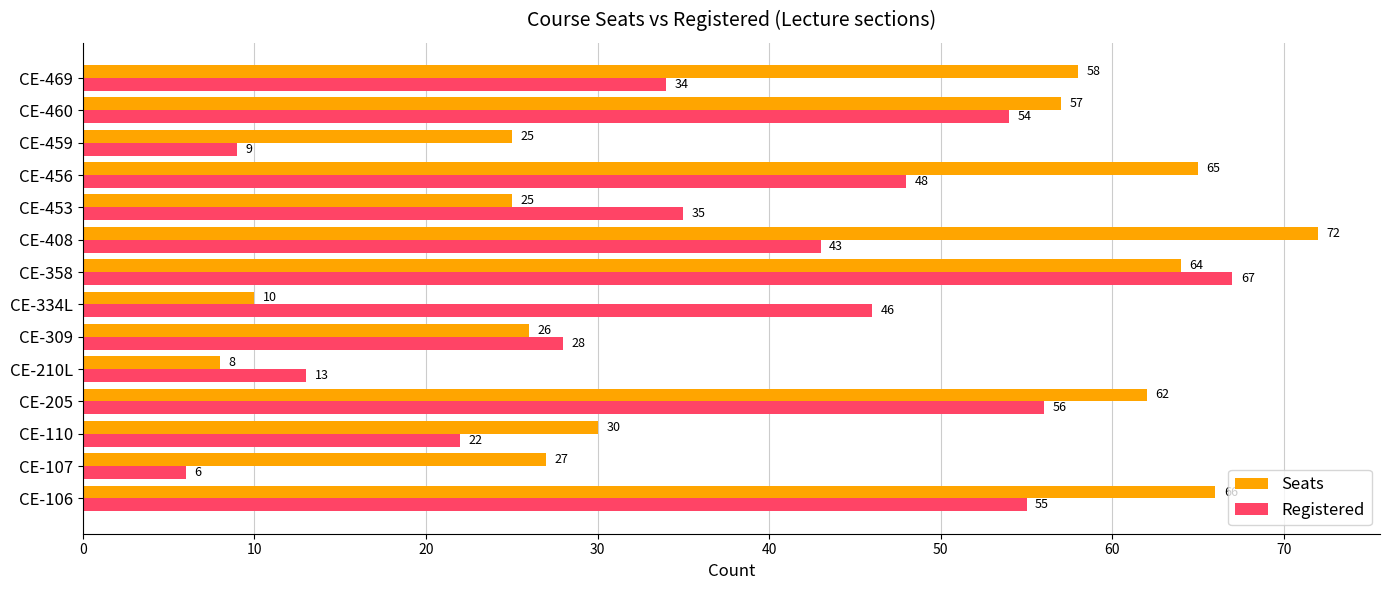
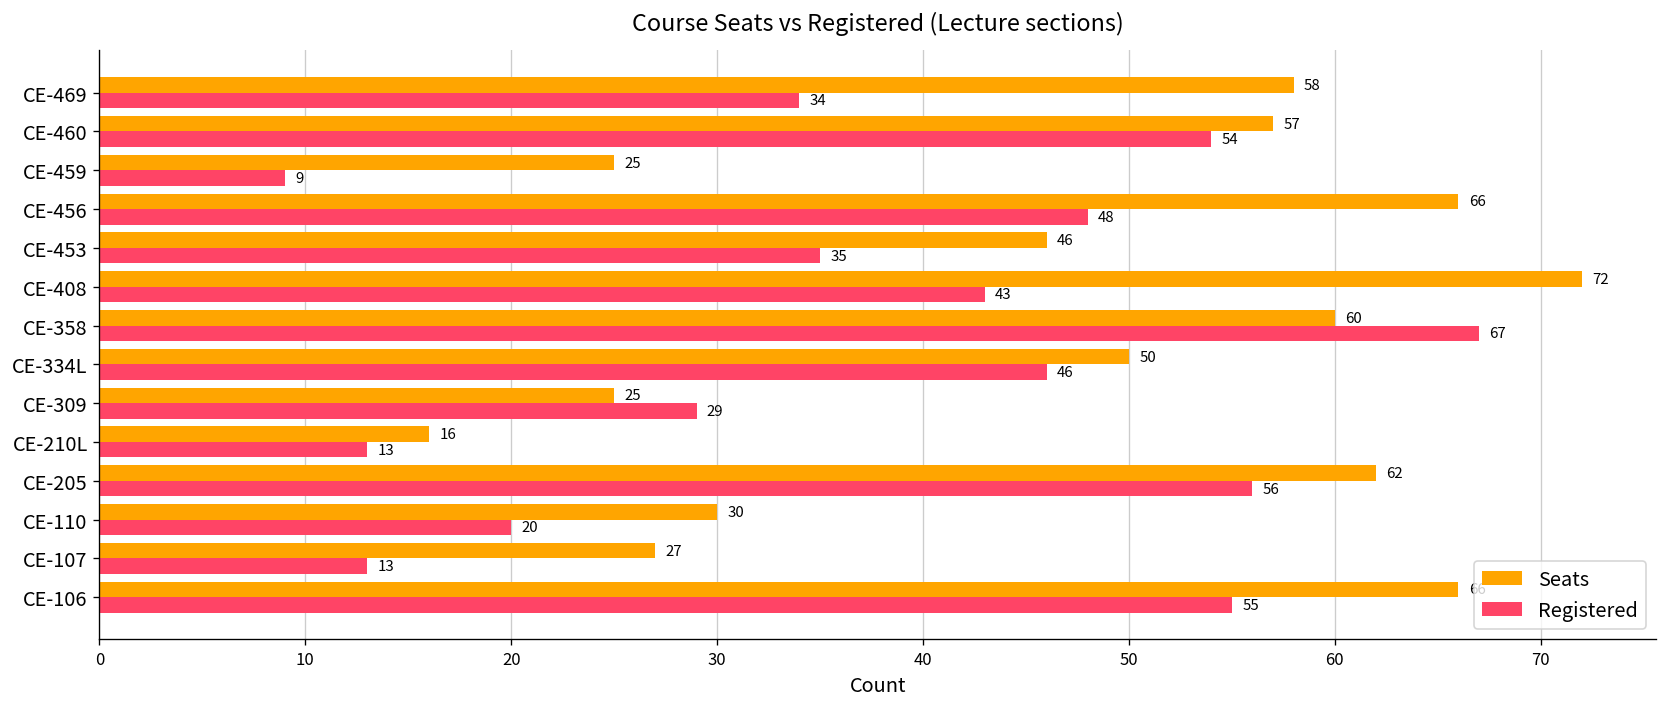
  {
    "Seats": {
      "CE-469": 58,
      "CE-460": 57,
      "CE-459": 25,
-     "CE-456": 65,
-     "CE-453": 25,
+     "CE-456": 66,
+     "CE-453": 46,
      "CE-408": 72,
-     "CE-358": 64,
-     "CE-334L": 10,
-     "CE-309": 26,
-     "CE-210L": 8,
+     "CE-358": 60,
+     "CE-334L": 50,
+     "CE-309": 25,
+     "CE-210L": 16,
      "CE-205": 62,
      "CE-110": 30,
      "CE-107": 27
    },
    "Registered": {
      "CE-469": 34,
      "CE-460": 54,
      "CE-459": 9,
      "CE-456": 48,
      "CE-453": 35,
      "CE-408": 43,
      "CE-358": 67,
      "CE-334L": 46,
-     "CE-309": 28,
+     "CE-309": 29,
      "CE-210L": 13,
      "CE-205": 56,
-     "CE-110": 22,
-     "CE-107": 6,
+     "CE-110": 20,
+     "CE-107": 13,
      "CE-106": 55
    }
  }
